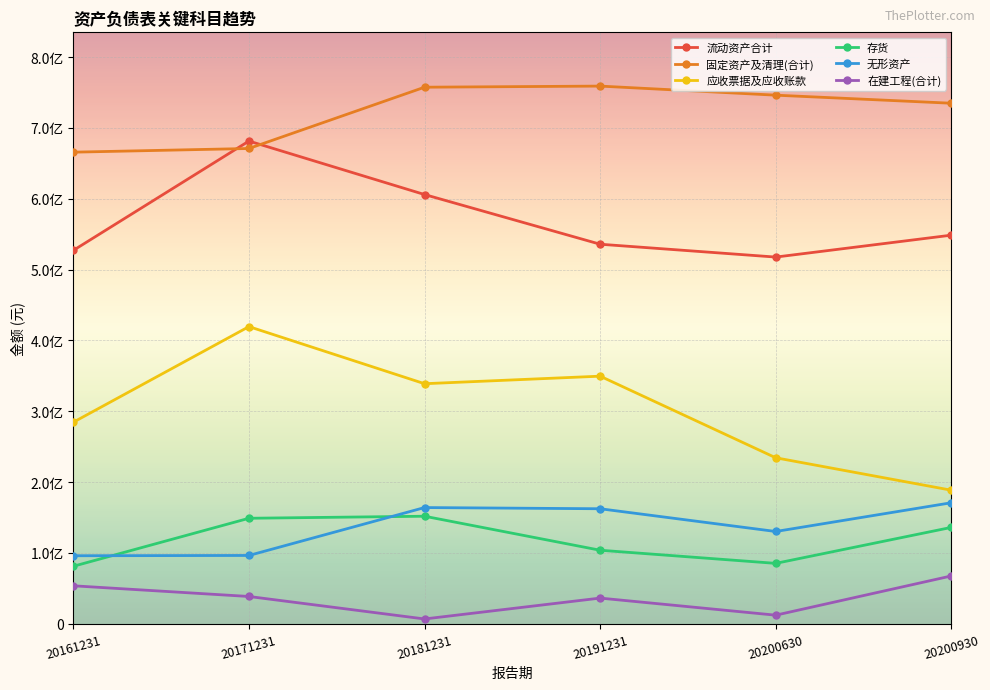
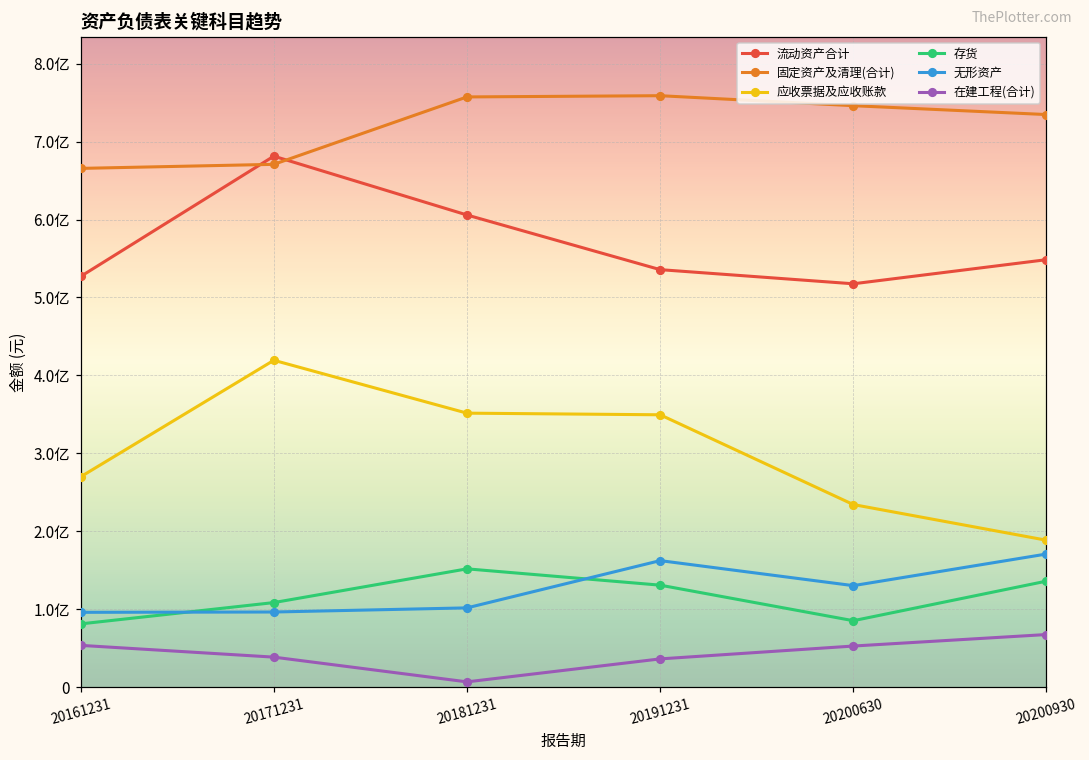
  {
    "应收票据及应收账款": {
-     "20161231": "2.8亿",
+     "20161231": "2.7亿",
      "20171231": "4.2亿",
-     "20181231": "3.4亿",
+     "20181231": "3.5亿",
      "20191231": "3.5亿",
      "20200630": "2.3亿",
      "20200930": "1.9亿"
    },
    "存货": {
      "20161231": "0.8亿",
-     "20171231": "1.5亿",
+     "20171231": "1.1亿",
      "20181231": "1.5亿",
-     "20191231": "1.0亿",
+     "20191231": "1.3亿",
      "20200630": "0.9亿",
      "20200930": "1.4亿"
    },
    "无形资产": {
      "20161231": "1.0亿",
      "20171231": "1.0亿",
-     "20181231": "1.6亿",
+     "20181231": "1.0亿",
      "20191231": "1.6亿",
      "20200630": "1.3亿",
      "20200930": "1.7亿"
    },
    "在建工程(合计)": {
      "20161231": "0.5亿",
      "20171231": "0.4亿",
      "20181231": "0.1亿",
      "20191231": "0.4亿",
-     "20200630": "0.1亿",
+     "20200630": "0.5亿",
      "20200930": "0.7亿"
    }
  }
